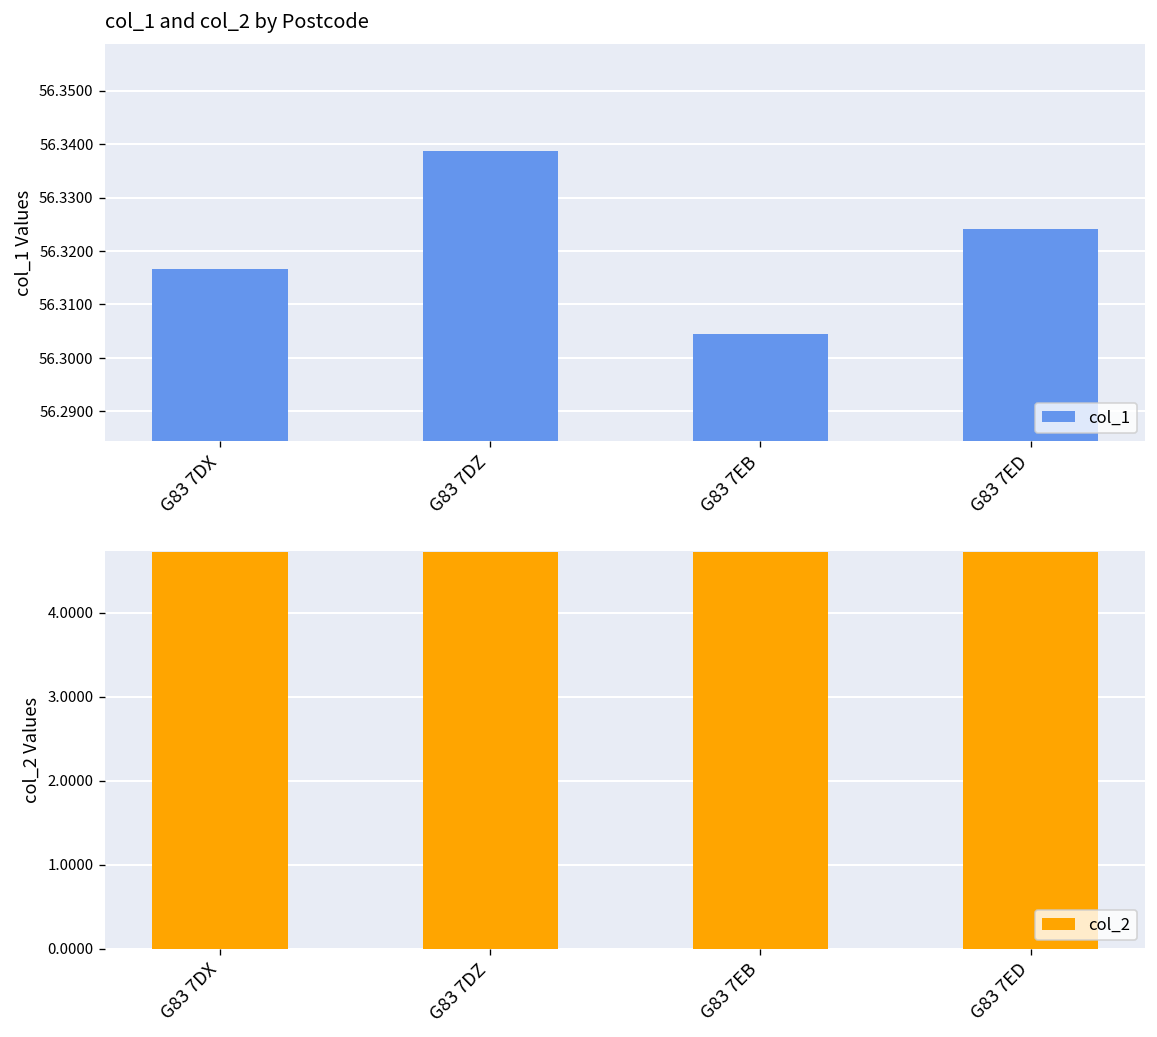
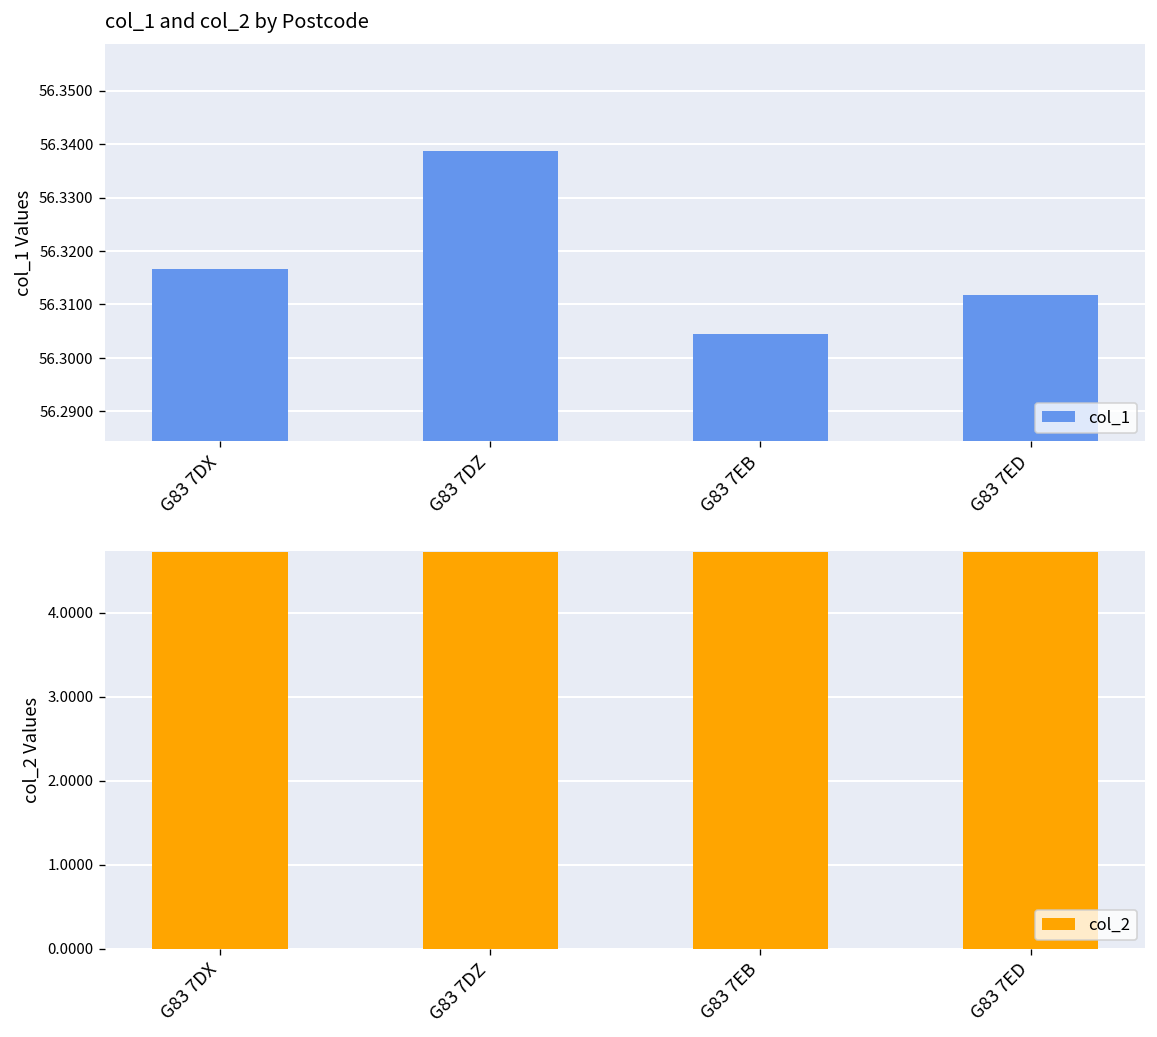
  {
    "col_1 and col_2 by Postcode": {
      "G83 7DX": 56.317,
      "G83 7DZ": 56.339,
      "G83 7EB": 56.304,
-     "G83 7ED": 56.324
+     "G83 7ED": 56.312
    }
  }
